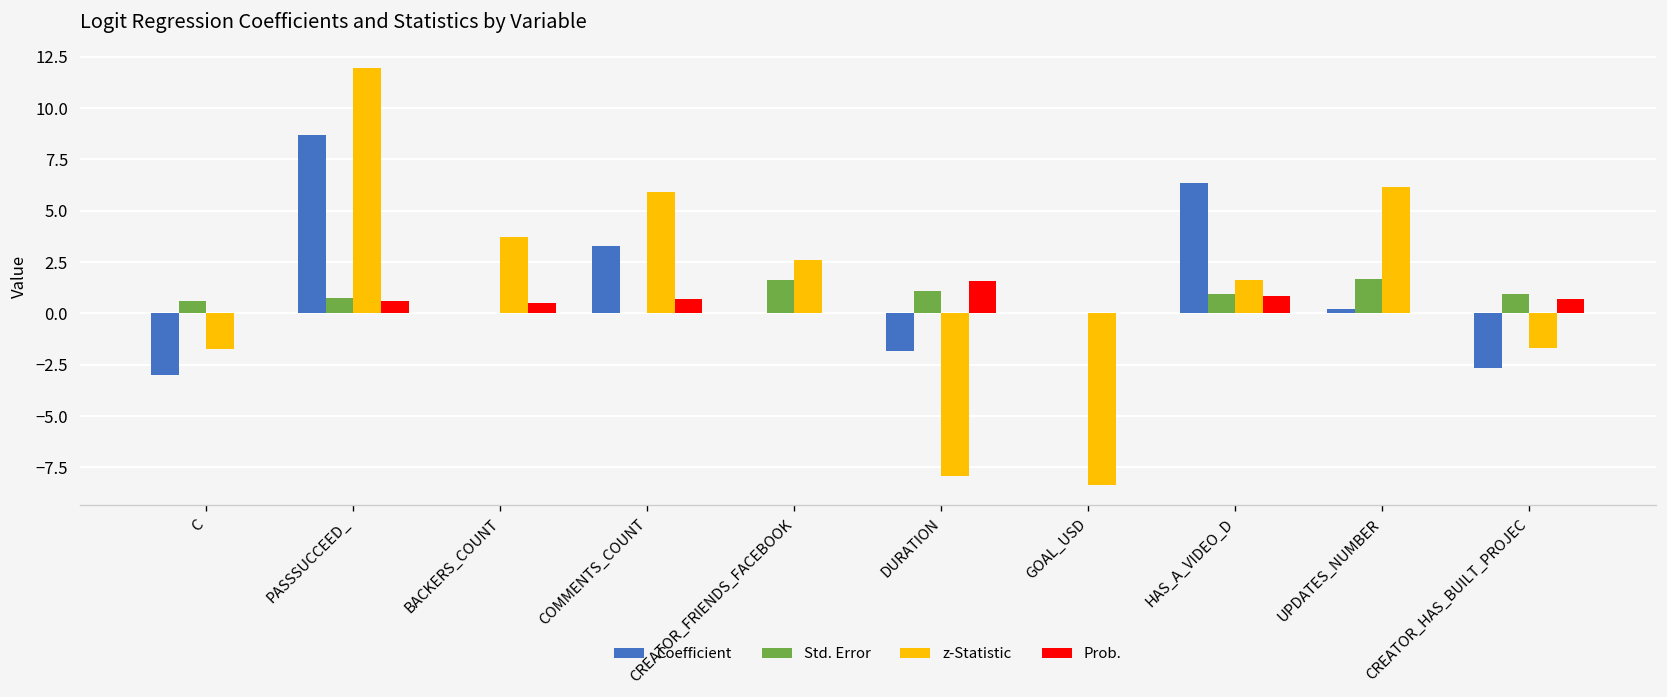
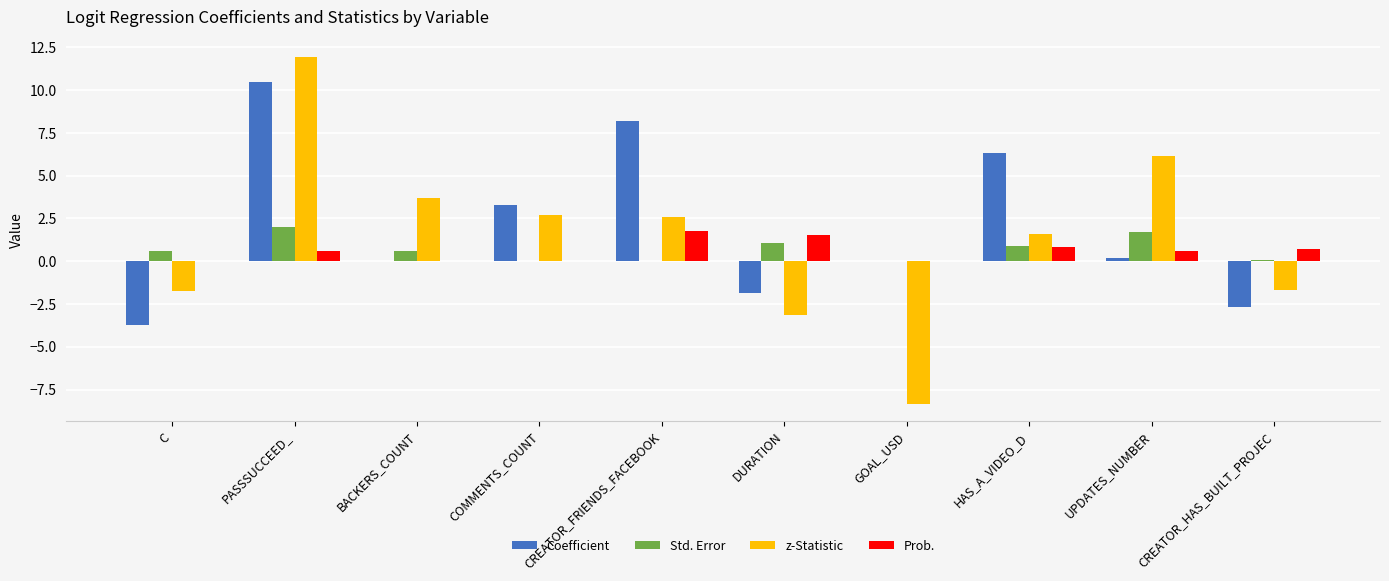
  {
    "Coefficient": {
-     "C": -3.0,
-     "PASSSUCCEED_": 8.7,
+     "C": -3.7,
+     "PASSSUCCEED_": 10.5,
      "COMMENTS_COUNT": 3.3,
-     "CREATOR_FRIENDS_FACEBOOK": 0.0,
+     "CREATOR_FRIENDS_FACEBOOK": 8.2,
      "DURATION": -1.8,
      "HAS_A_VIDEO_D": 6.3,
      "UPDATES_NUMBER": 0.2,
      "CREATOR_HAS_BUILT_PROJEC": -2.7
    },
    "Std. Error": {
      "C": 0.6,
-     "PASSSUCCEED_": 0.7,
-     "BACKERS_COUNT": 0.0,
-     "CREATOR_FRIENDS_FACEBOOK": 1.6,
+     "PASSSUCCEED_": 2.0,
+     "BACKERS_COUNT": 0.6,
+     "CREATOR_FRIENDS_FACEBOOK": 0.0,
      "DURATION": 1.1,
      "HAS_A_VIDEO_D": 0.9,
      "UPDATES_NUMBER": 1.7,
-     "CREATOR_HAS_BUILT_PROJEC": 1.0
+     "CREATOR_HAS_BUILT_PROJEC": 0.0
    },
    "z-Statistic": {
      "C": -1.7,
      "PASSSUCCEED_": 11.9,
      "BACKERS_COUNT": 3.7,
-     "COMMENTS_COUNT": 5.9,
+     "COMMENTS_COUNT": 2.7,
      "CREATOR_FRIENDS_FACEBOOK": 2.6,
-     "DURATION": -7.9,
+     "DURATION": -3.2,
      "GOAL_USD": -8.3,
      "HAS_A_VIDEO_D": 1.6,
      "UPDATES_NUMBER": 6.2,
      "CREATOR_HAS_BUILT_PROJEC": -1.7
    },
    "Prob.": {
      "C": 0.0,
      "PASSSUCCEED_": 0.6,
-     "BACKERS_COUNT": 0.5,
-     "COMMENTS_COUNT": 0.7,
-     "CREATOR_FRIENDS_FACEBOOK": 0.0,
+     "BACKERS_COUNT": 0.0,
+     "COMMENTS_COUNT": 0.0,
+     "CREATOR_FRIENDS_FACEBOOK": 1.8,
      "DURATION": 1.6,
      "GOAL_USD": 0.0,
      "HAS_A_VIDEO_D": 0.9,
-     "UPDATES_NUMBER": 0.0,
+     "UPDATES_NUMBER": 0.6,
      "CREATOR_HAS_BUILT_PROJEC": 0.7
    }
  }
